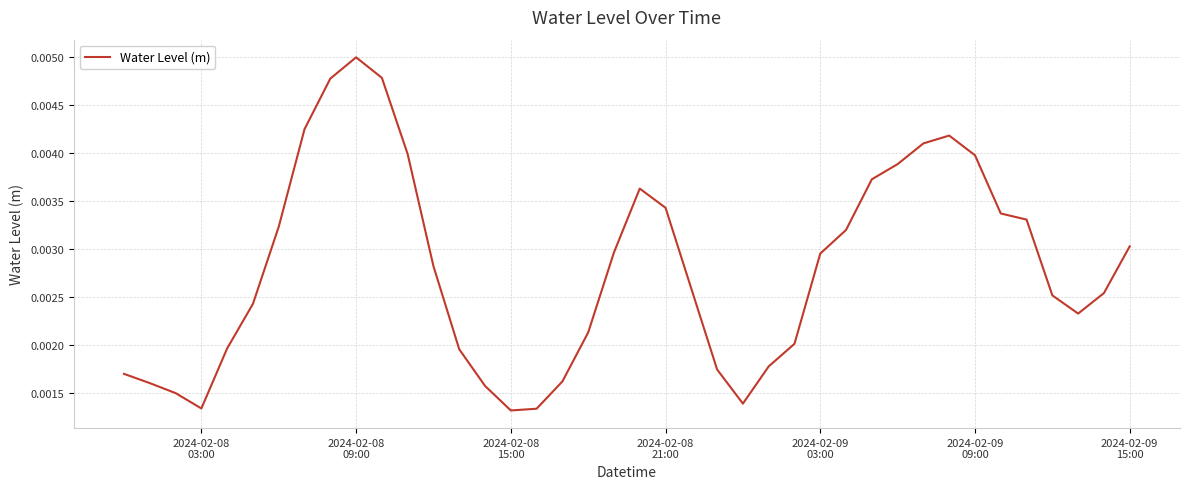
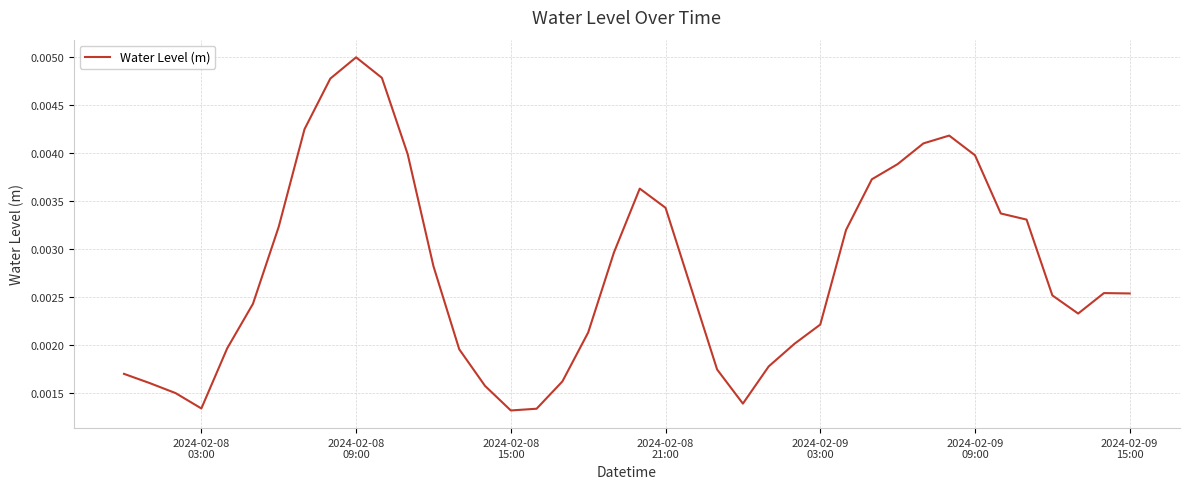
  {
    "2024-02-08 03:00": 0.0013,
    "2024-02-08 09:00": 0.0050,
    "2024-02-08 15:00": 0.0013,
    "2024-02-08 21:00": 0.0034,
-   "2024-02-09 03:00": 0.0029,
+   "2024-02-09 03:00": 0.0022,
    "2024-02-09 09:00": 0.0040,
-   "2024-02-09 15:00": 0.0030
+   "2024-02-09 15:00": 0.0025
  }
